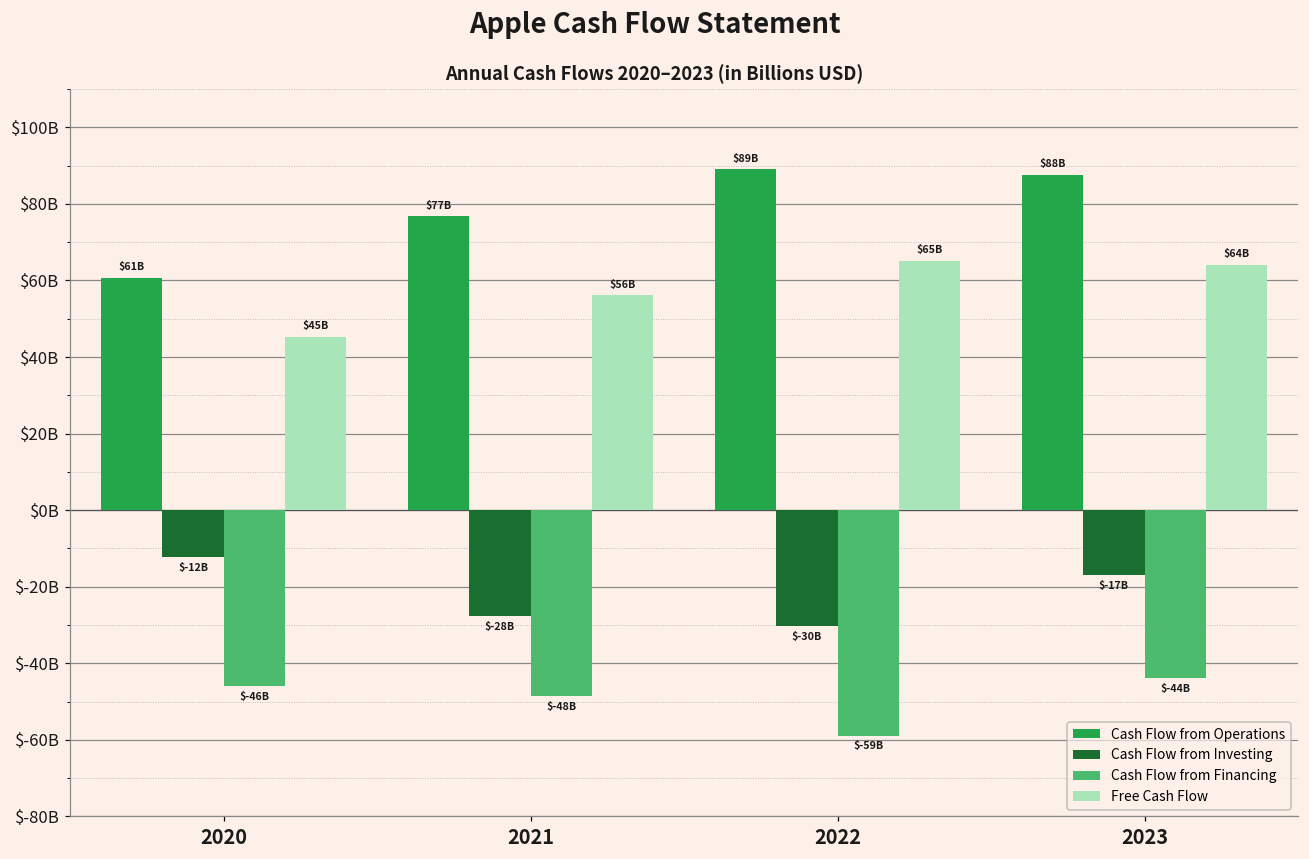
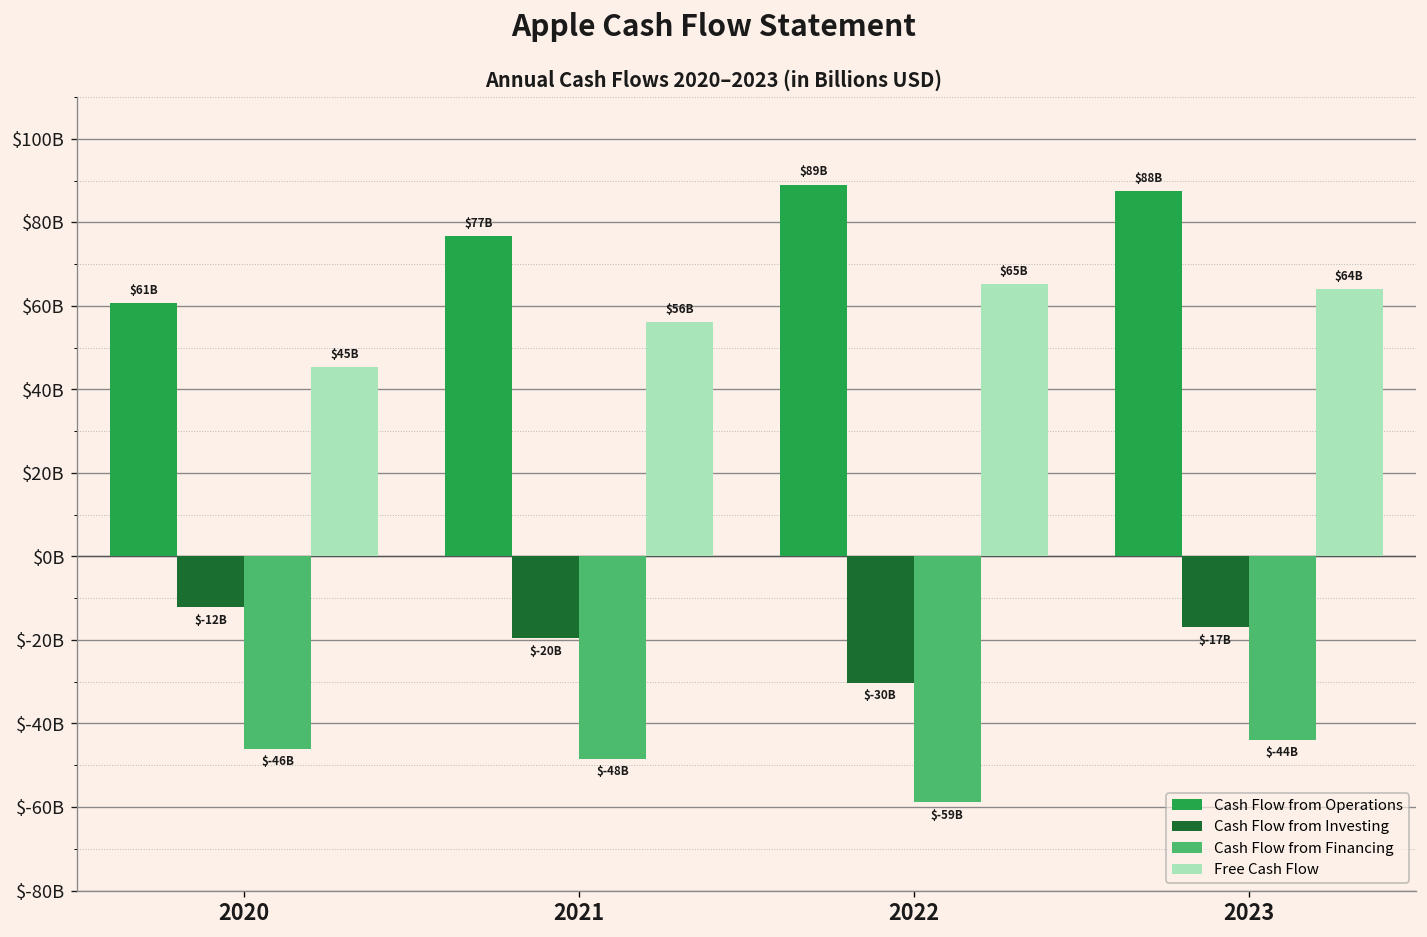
  {
    "Cash Flow from Investing": {
      "2020": "$-12B",
-     "2021": "$-28B",
+     "2021": "$-20B",
      "2022": "$-30B",
      "2023": "$-17B"
    },
    "Free Cash Flow": {
      "2020": "$45B",
      "2021": "$56B",
      "2022": "$65B",
      "2023": "$64B"
    }
  }
